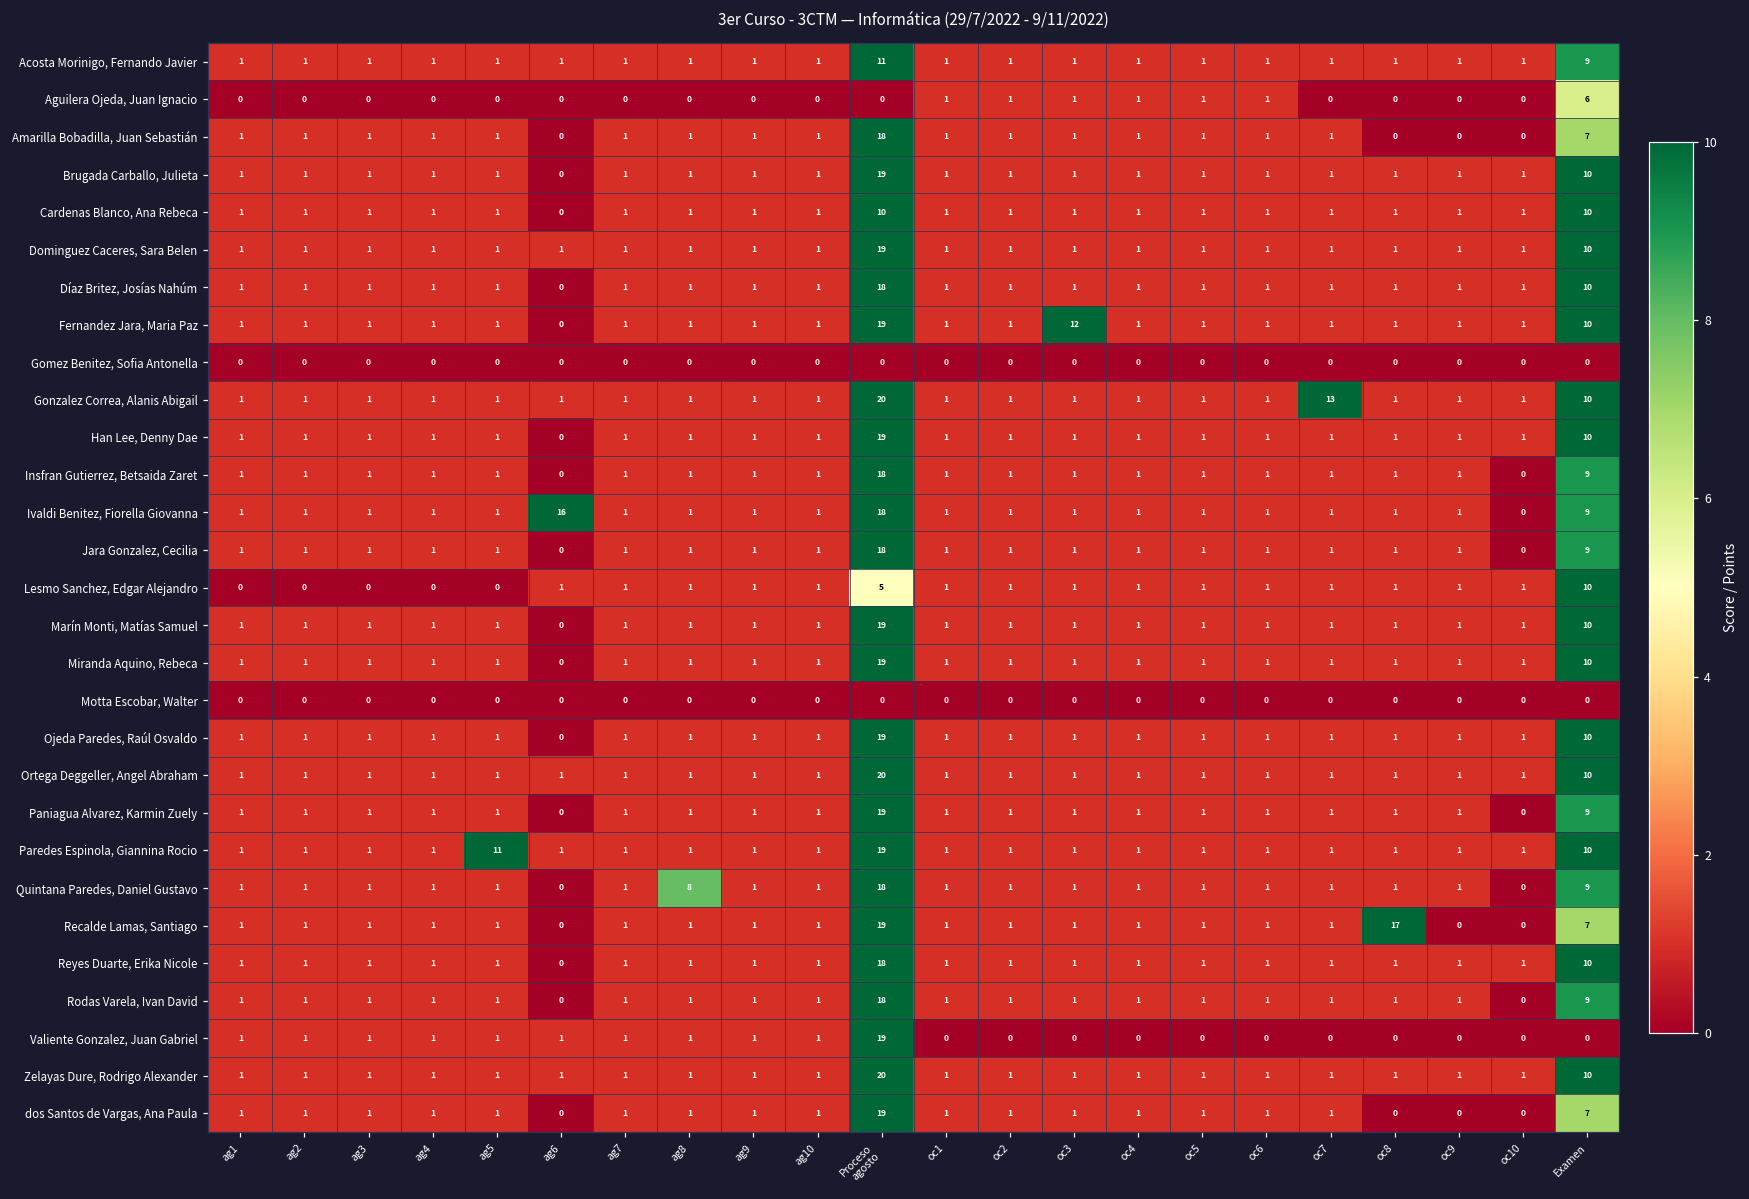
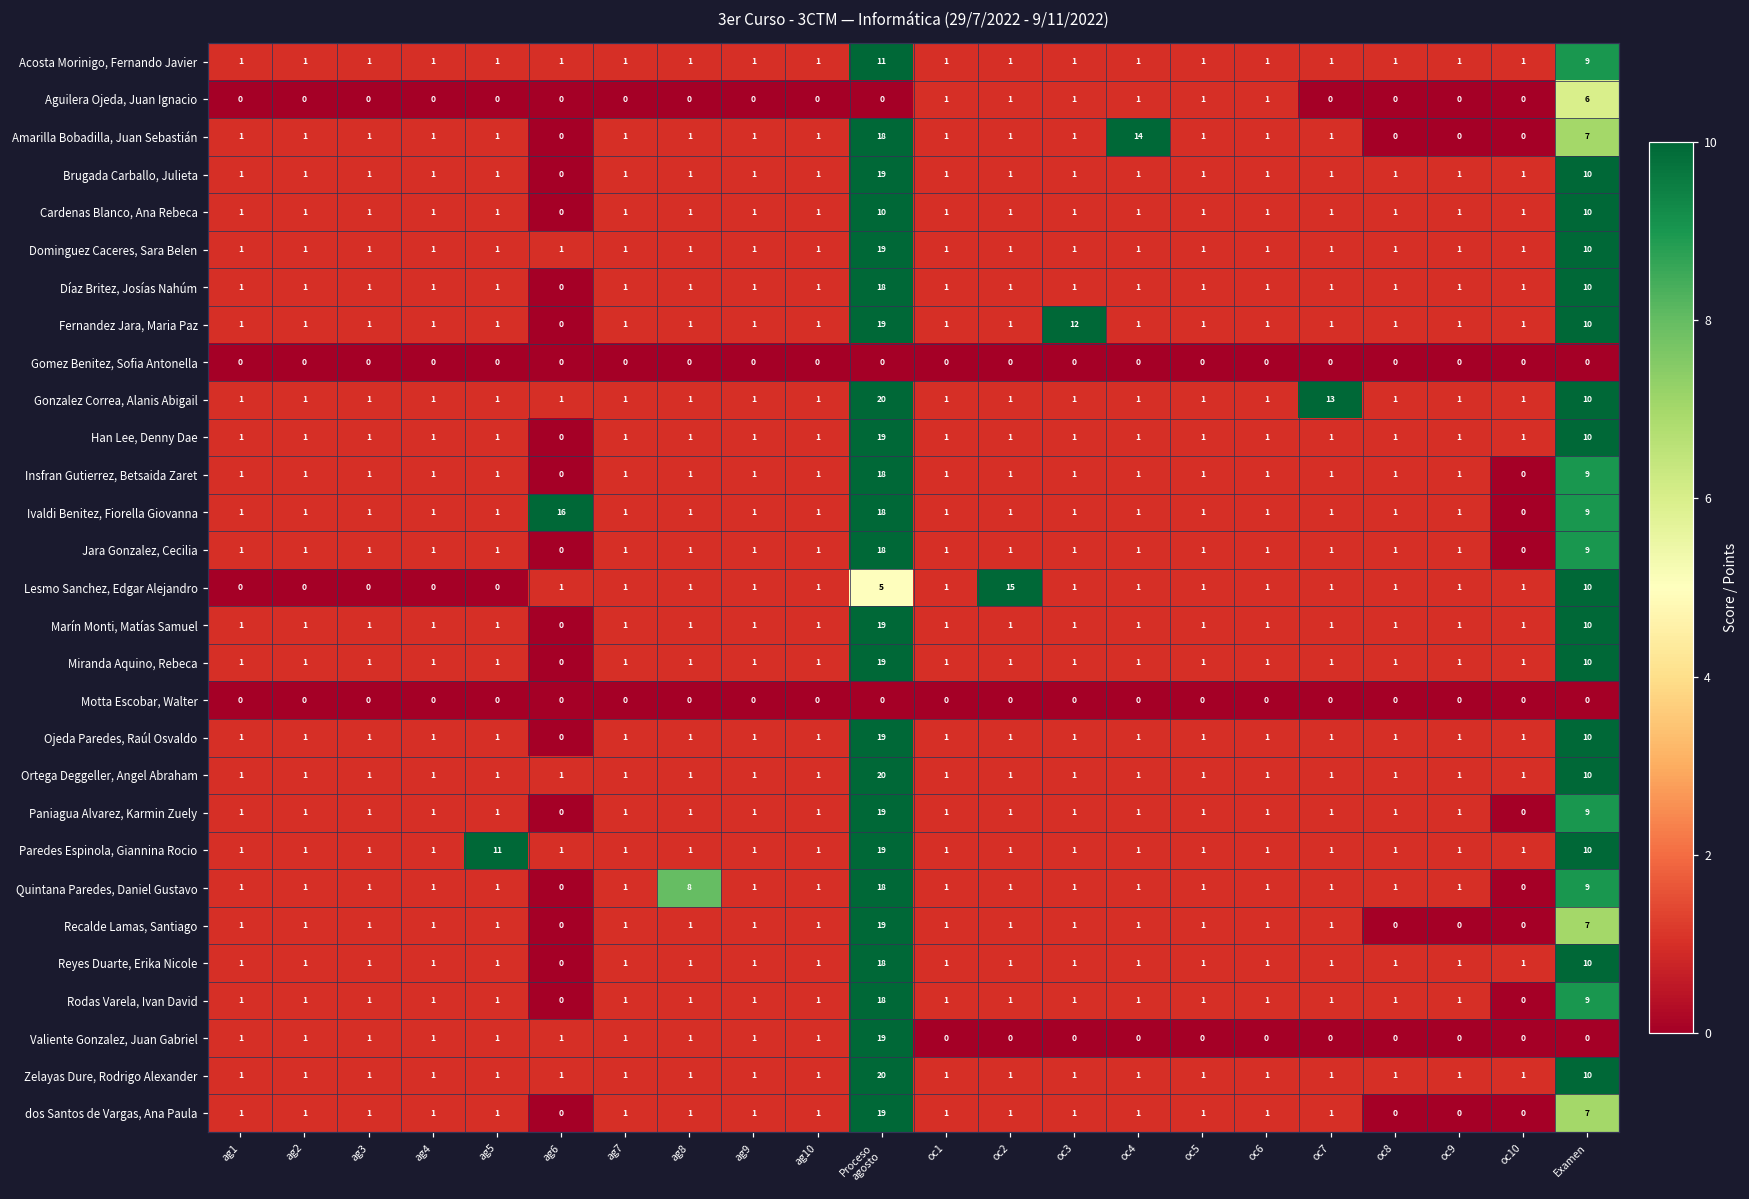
  {
    "Amarilla Bobadilla, Juan Sebastián": {
      "ag1": 1,
      "ag2": 1,
      "ag3": 1,
      "ag4": 1,
      "ag5": 1,
      "ag6": 0,
      "ag7": 1,
      "ag8": 1,
      "ag9": 1,
      "ag10": 1,
      "Proceso agosto": 18,
      "oc1": 1,
      "oc2": 1,
      "oc3": 1,
-     "oc4": 1,
+     "oc4": 14,
      "oc5": 1,
      "oc6": 1,
      "oc7": 1,
      "oc8": 0,
      "oc9": 0,
      "oc10": 0,
      "Examen": 7
    },
    "Lesmo Sanchez, Edgar Alejandro": {
      "ag1": 0,
      "ag2": 0,
      "ag3": 0,
      "ag4": 0,
      "ag5": 0,
      "ag6": 1,
      "ag7": 1,
      "ag8": 1,
      "ag9": 1,
      "ag10": 1,
      "Proceso agosto": 5,
      "oc1": 1,
-     "oc2": 1,
+     "oc2": 15,
      "oc3": 1,
      "oc4": 1,
      "oc5": 1,
      "oc6": 1,
      "oc7": 1,
      "oc8": 1,
      "oc9": 1,
      "oc10": 1,
      "Examen": 10
    },
    "Recalde Lamas, Santiago": {
      "ag1": 1,
      "ag2": 1,
      "ag3": 1,
      "ag4": 1,
      "ag5": 1,
      "ag6": 0,
      "ag7": 1,
      "ag8": 1,
      "ag9": 1,
      "ag10": 1,
      "Proceso agosto": 19,
      "oc1": 1,
      "oc2": 1,
      "oc3": 1,
      "oc4": 1,
      "oc5": 1,
      "oc6": 1,
      "oc7": 1,
-     "oc8": 17,
+     "oc8": 0,
      "oc9": 0,
      "oc10": 0,
      "Examen": 7
    }
  }
